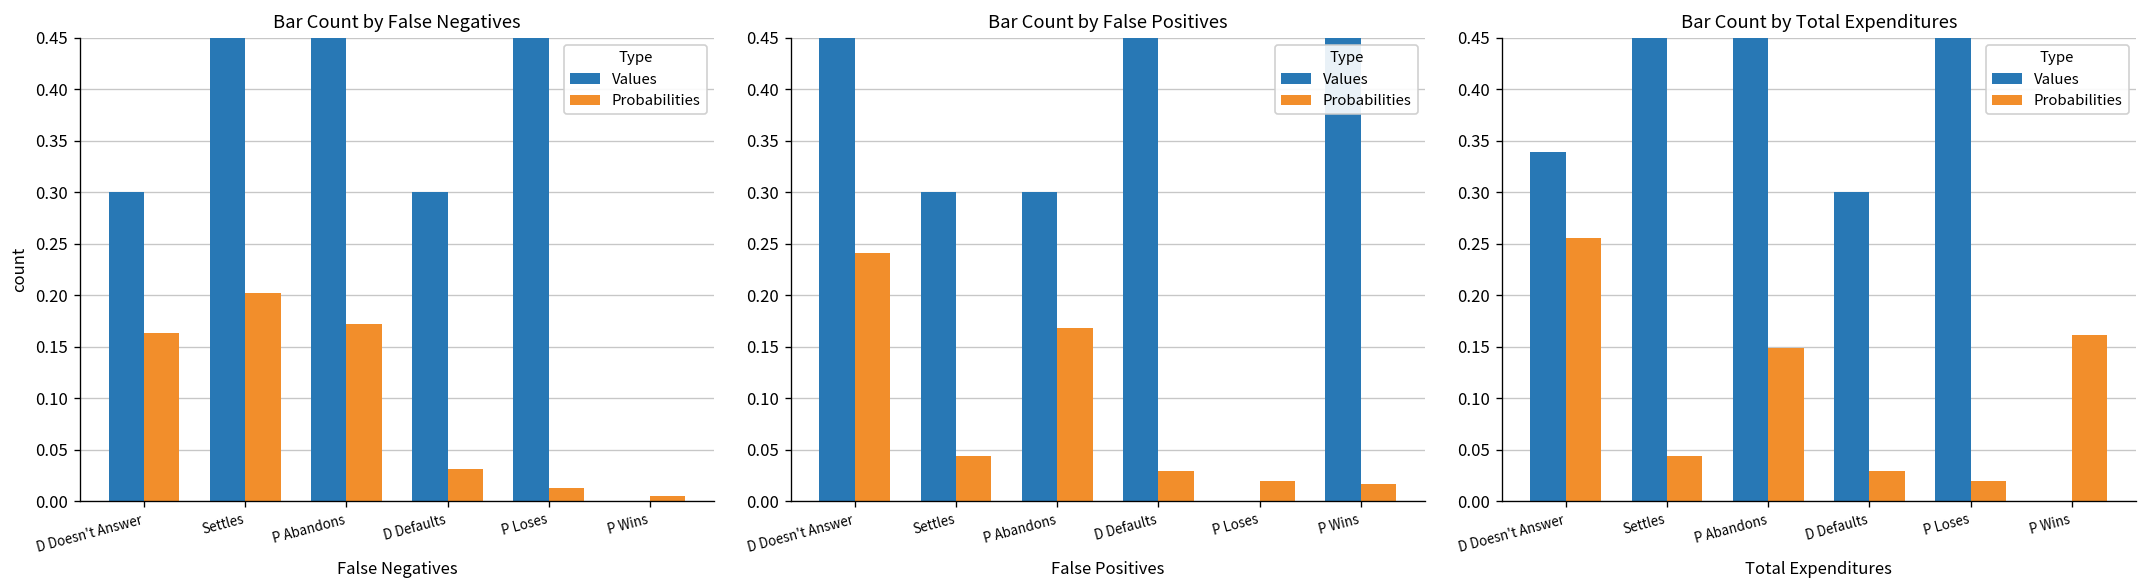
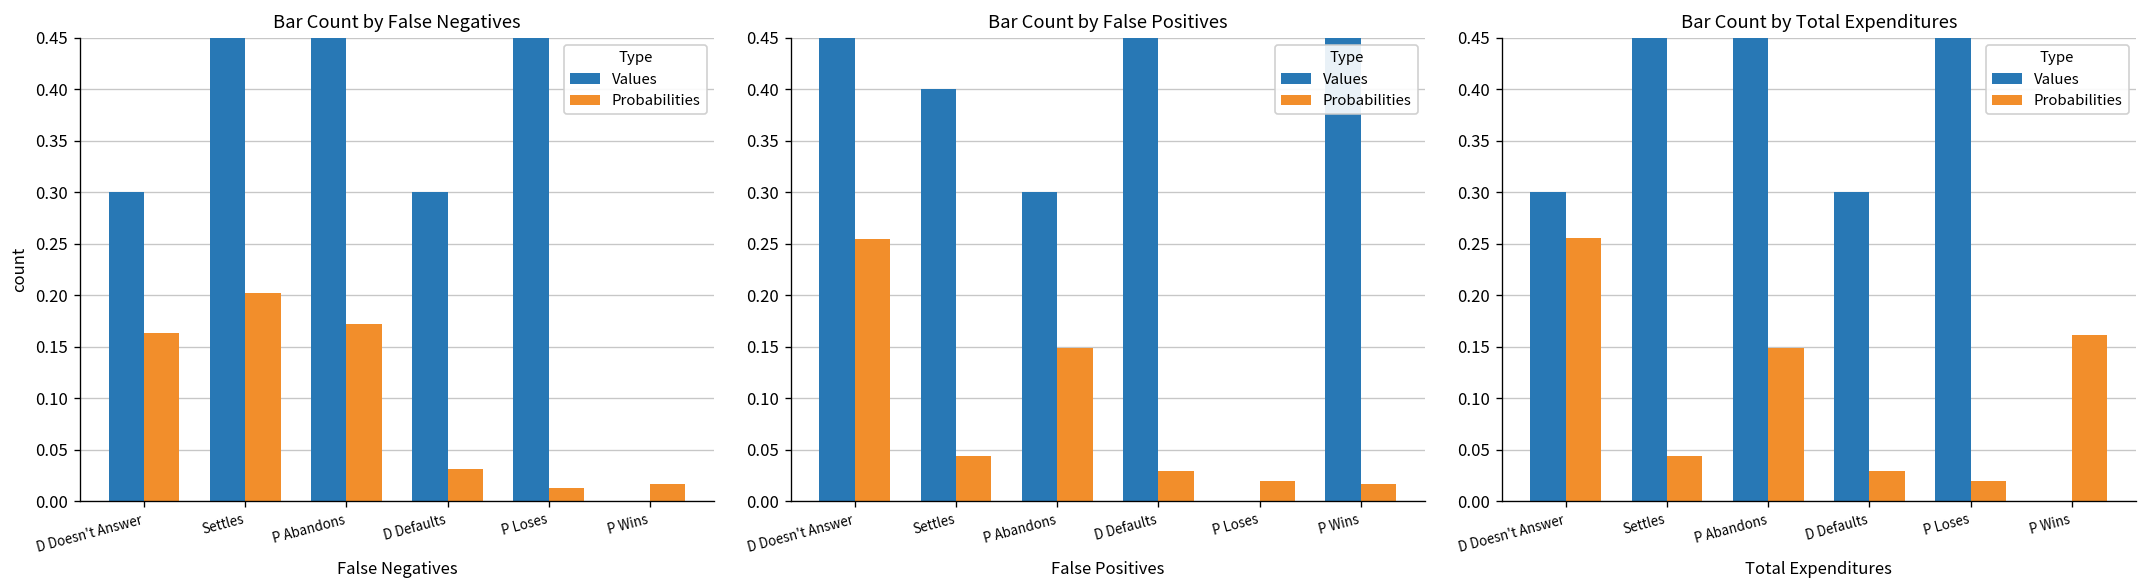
  {
    "Bar Count by False Negatives": {
      "Values": {
        "D Doesn't Answer": 0.30,
        "D Defaults": 0.30,
        "P Wins": 0.00
      },
      "Probabilities": {
        "D Doesn't Answer": 0.16,
        "Settles": 0.20,
        "P Abandons": 0.17,
        "D Defaults": 0.03,
        "P Loses": 0.01,
-       "P Wins": 0.00
+       "P Wins": 0.02
      }
    },
    "Bar Count by False Positives": {
      "Values": {
-       "Settles": 0.3,
+       "Settles": 0.4,
        "P Abandons": 0.3,
        "P Loses": 0.0
      },
      "Probabilities": {
-       "D Doesn't Answer": 0.24,
+       "D Doesn't Answer": 0.25,
        "Settles": 0.04,
-       "P Abandons": 0.17,
+       "P Abandons": 0.15,
        "D Defaults": 0.03,
        "P Loses": 0.02,
        "P Wins": 0.02
      }
    },
    "Bar Count by Total Expenditures": {
      "Values": {
-       "D Doesn't Answer": 0.34,
+       "D Doesn't Answer": 0.30,
        "D Defaults": 0.30,
        "P Wins": 0.00
      },
      "Probabilities": {
        "D Doesn't Answer": 0.26,
        "Settles": 0.04,
        "P Abandons": 0.15,
        "D Defaults": 0.03,
        "P Loses": 0.02,
        "P Wins": 0.16
      }
    }
  }
